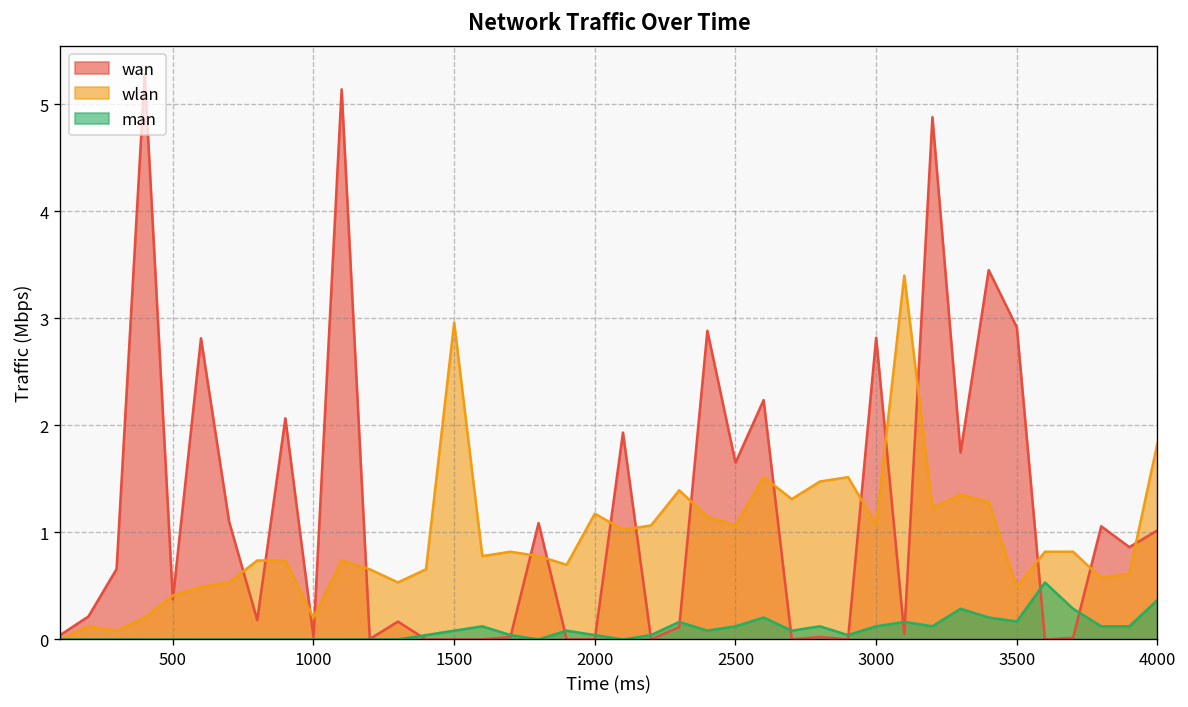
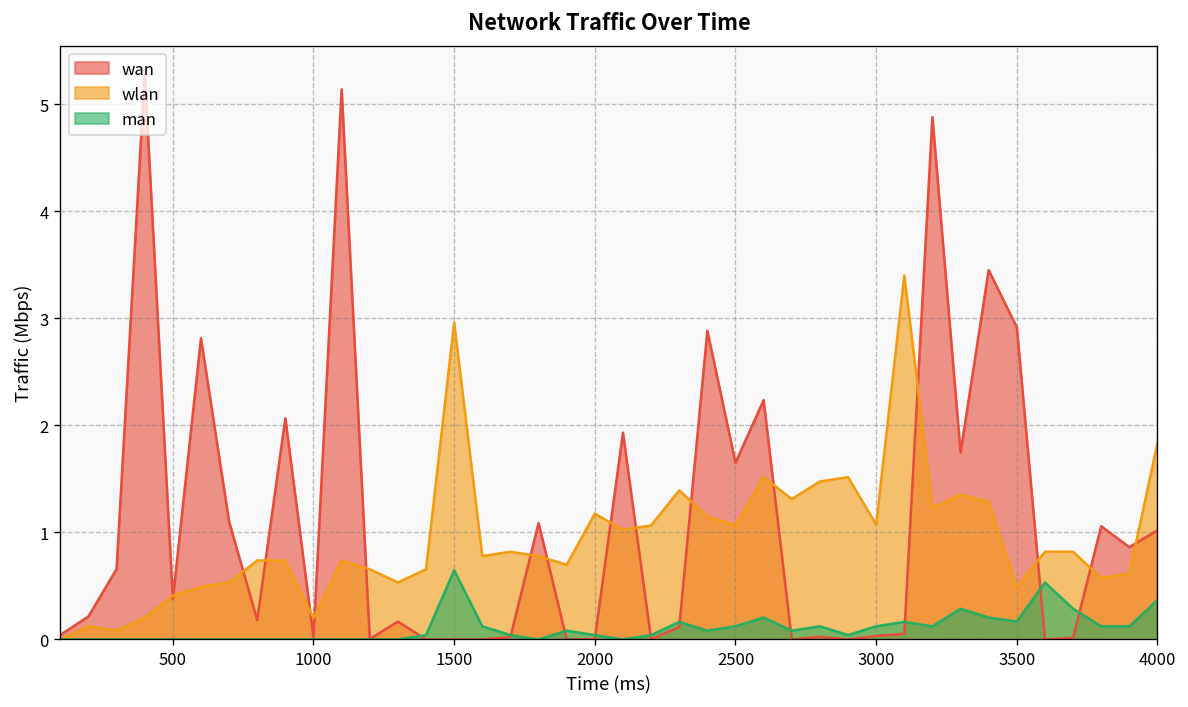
  {
    "wan": {
      "500": 0.4,
      "1500": 0.0,
      "2000": 0.0,
      "2500": 1.7,
-     "3000": 2.8,
+     "3000": 0.0,
      "3500": 2.9,
      "4000": 1.0
    },
    "wlan": {
      "500": 0.4,
      "1000": 0.2,
      "1500": 3.0,
      "2000": 1.2,
      "2500": 1.1,
      "3000": 1.1,
      "3500": 0.5,
      "4000": 1.8
    },
    "man": {
      "500": 0.0,
-     "1500": 0.1,
+     "1500": 0.6,
      "2000": 0.0,
      "2500": 0.1,
      "3000": 0.1,
      "3500": 0.2,
      "4000": 0.4
    }
  }
